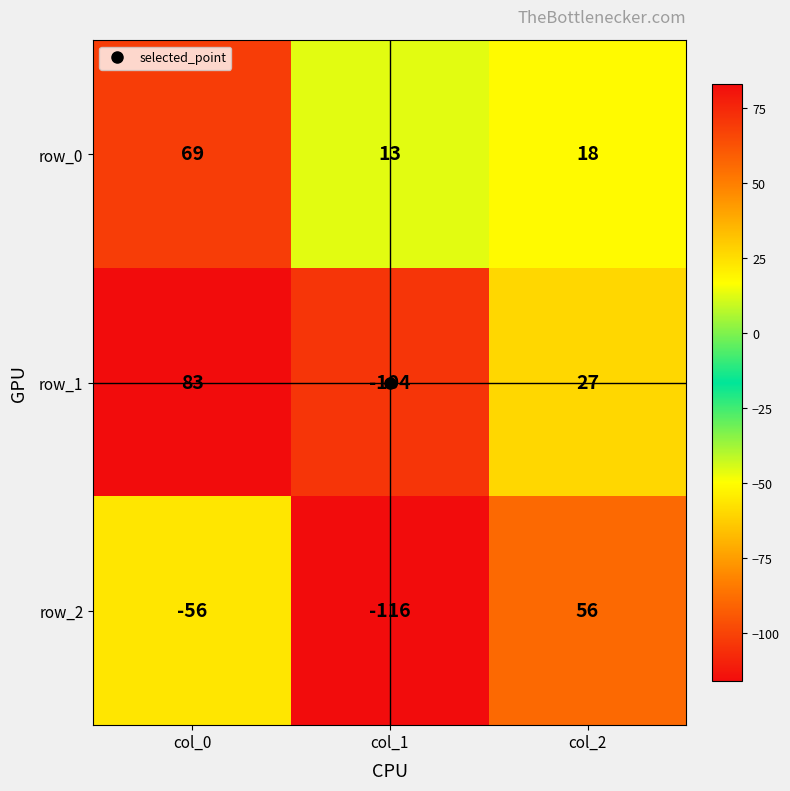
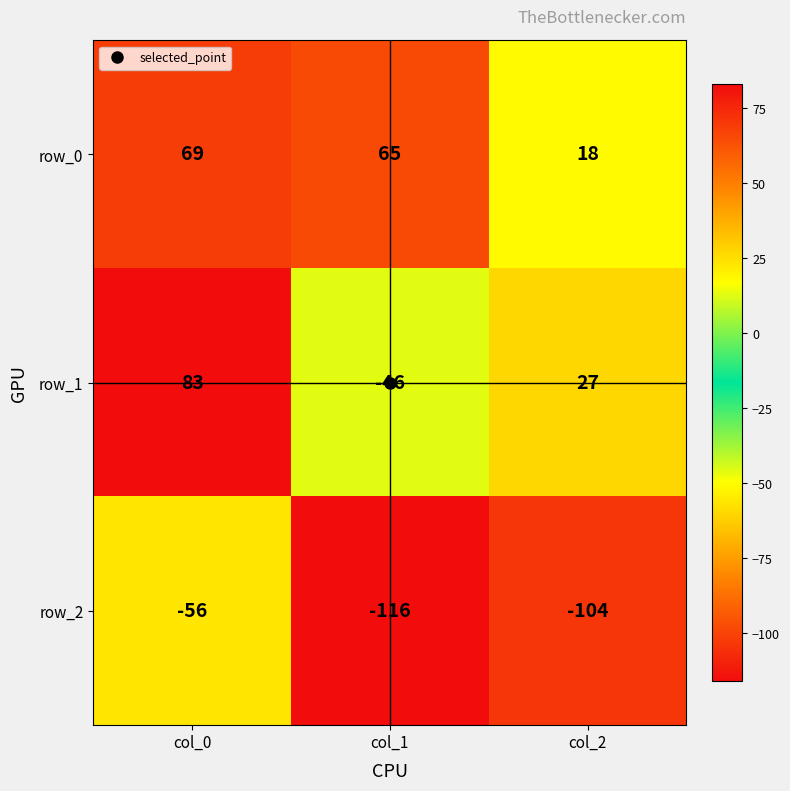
  {
    "row_0": {
      "col_0": 69,
-     "col_1": 13,
+     "col_1": 65,
      "col_2": 18
    },
    "row_1": {
      "col_0": 83,
-     "col_1": -104,
+     "col_1": -46,
      "col_2": 27
    },
    "row_2": {
      "col_0": -56,
      "col_1": -116,
-     "col_2": 56
+     "col_2": -104
    }
  }
